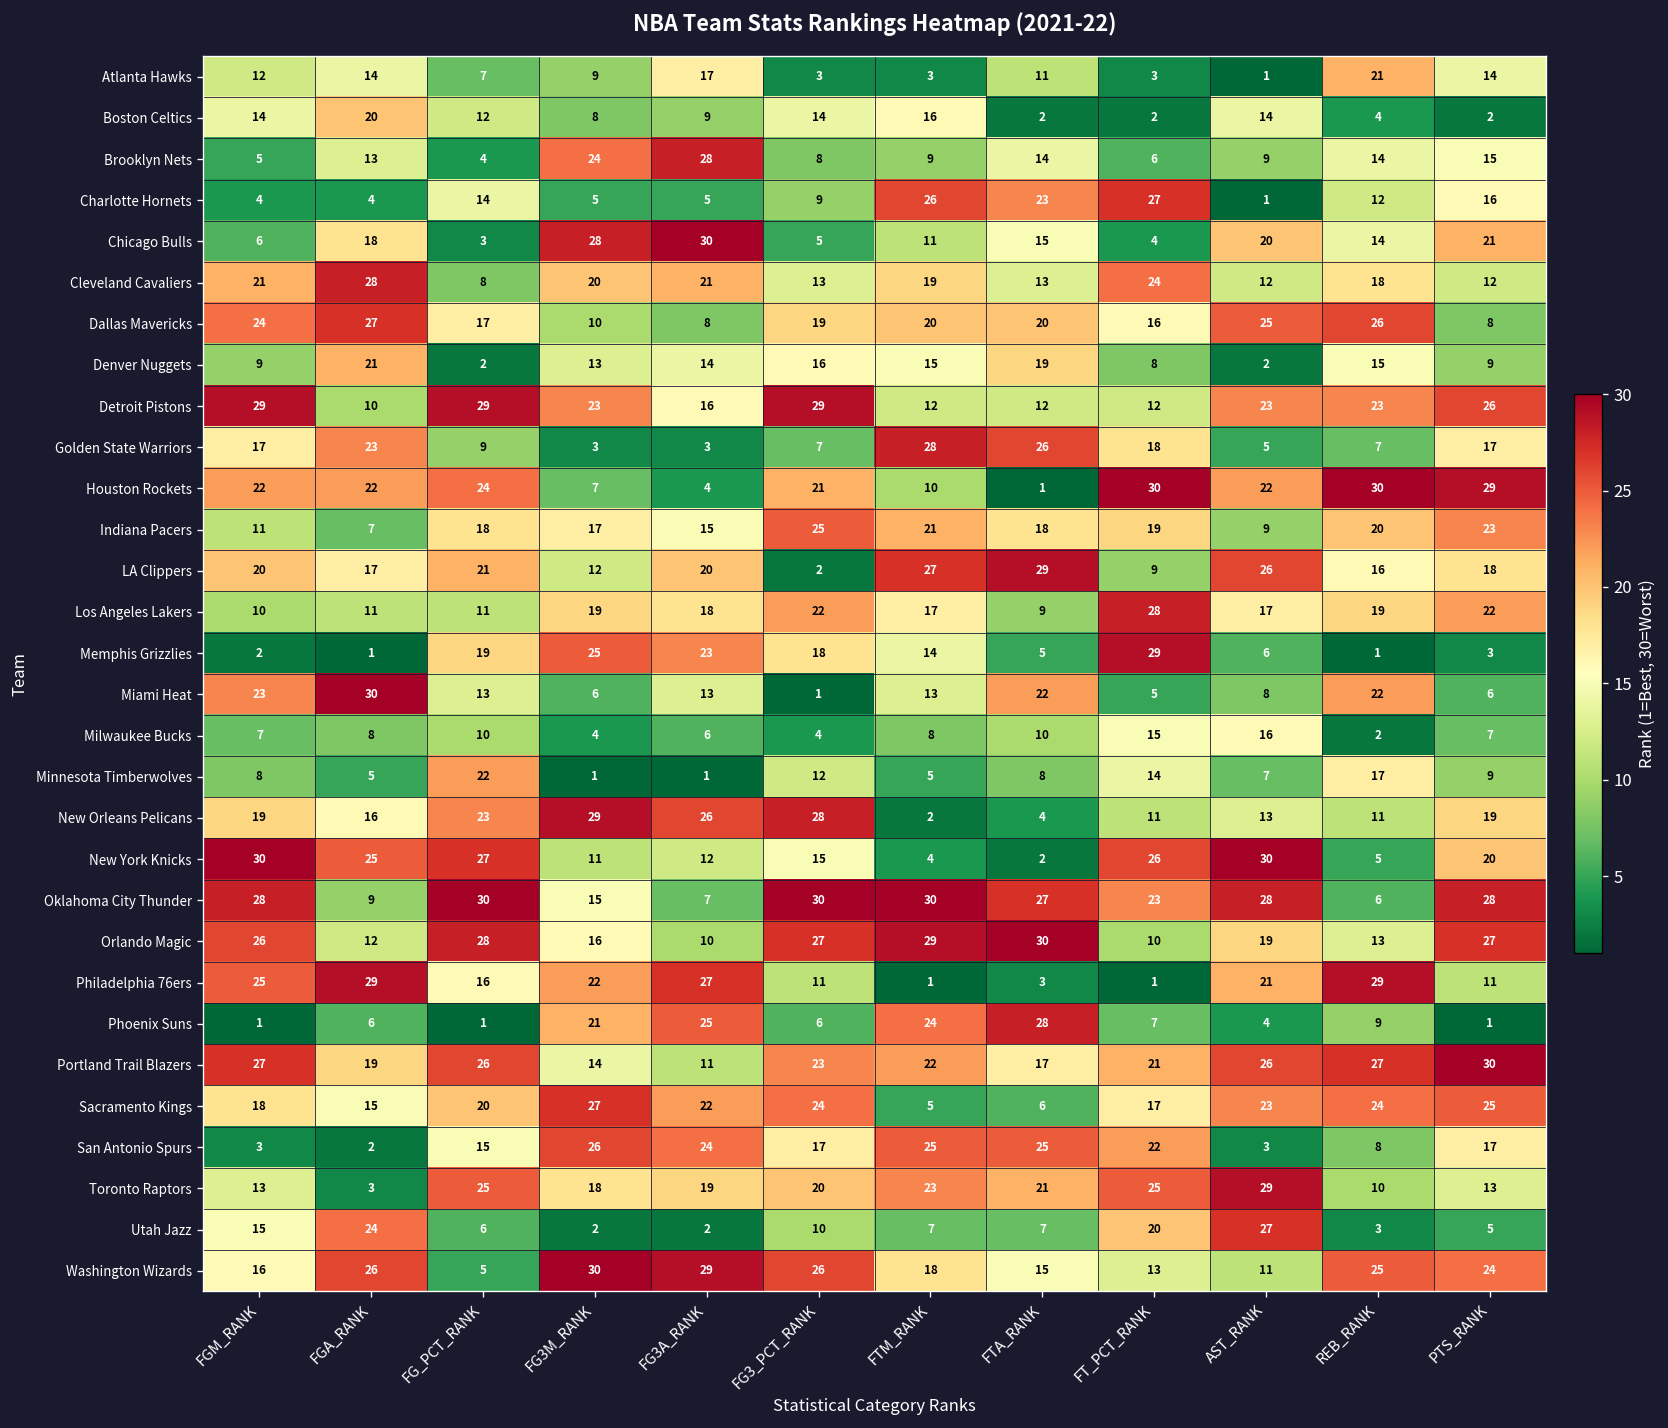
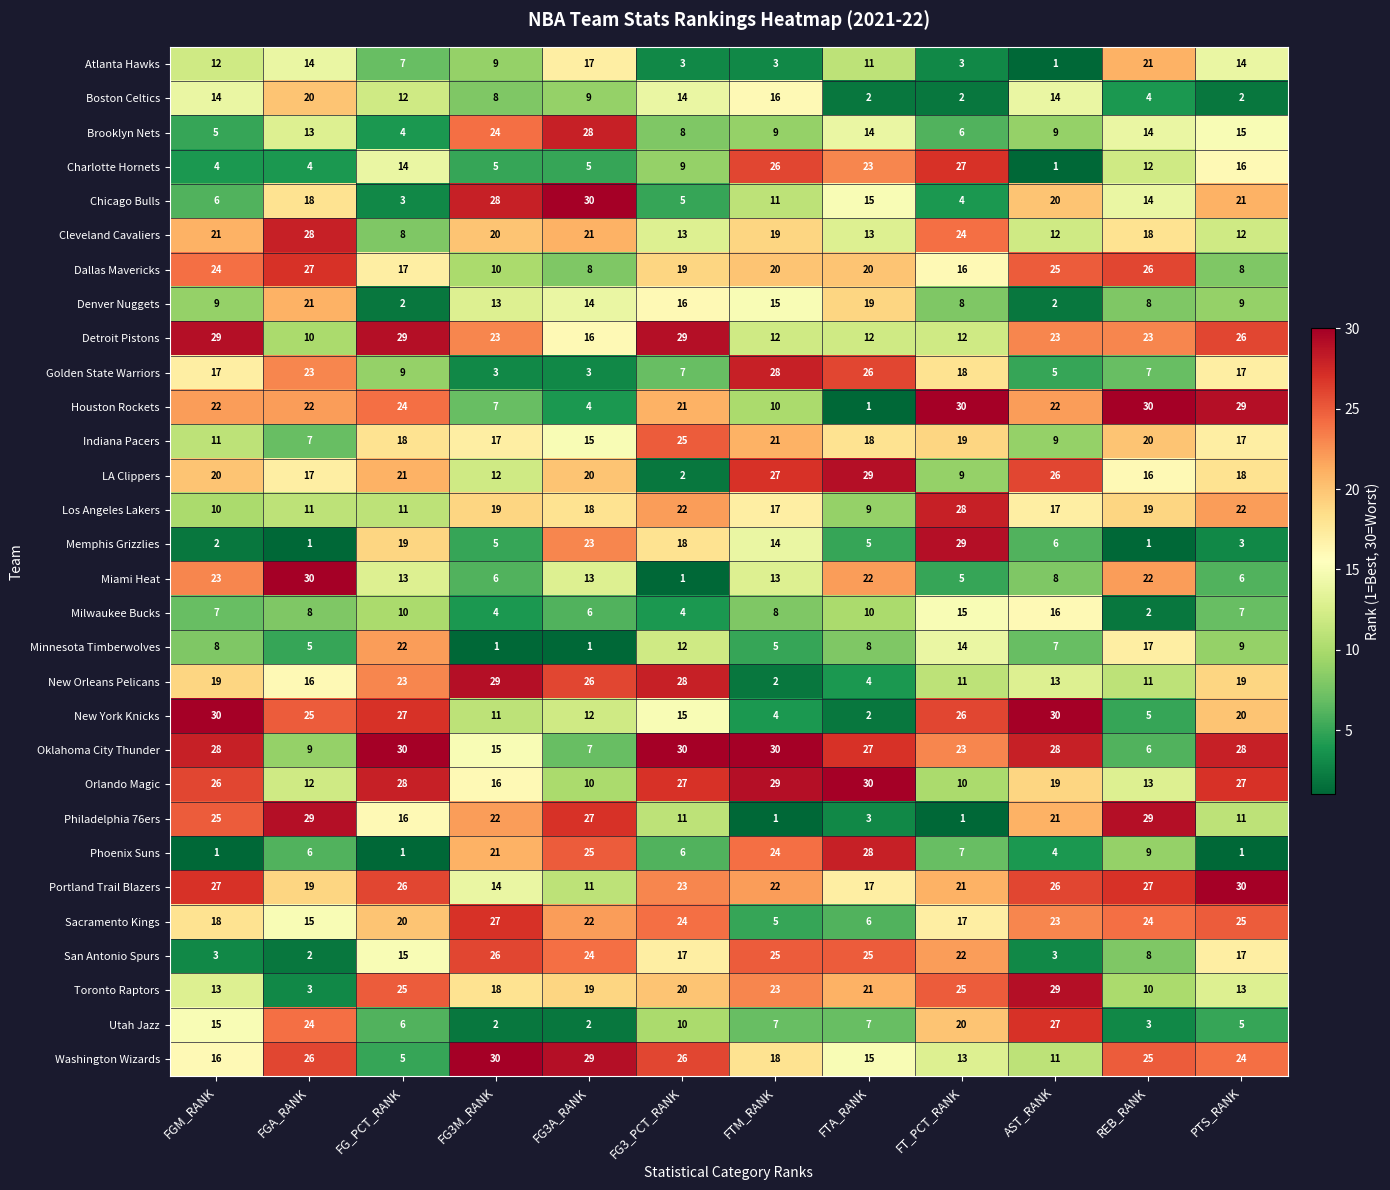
  {
    "Denver Nuggets": {
      "FGM_RANK": 9,
      "FGA_RANK": 21,
      "FG_PCT_RANK": 2,
      "FG3M_RANK": 13,
      "FG3A_RANK": 14,
      "FG3_PCT_RANK": 16,
      "FTM_RANK": 15,
      "FTA_RANK": 19,
      "FT_PCT_RANK": 8,
      "AST_RANK": 2,
-     "REB_RANK": 15,
+     "REB_RANK": 8,
      "PTS_RANK": 9
    },
    "Indiana Pacers": {
      "FGM_RANK": 11,
      "FGA_RANK": 7,
      "FG_PCT_RANK": 18,
      "FG3M_RANK": 17,
      "FG3A_RANK": 15,
      "FG3_PCT_RANK": 25,
      "FTM_RANK": 21,
      "FTA_RANK": 18,
      "FT_PCT_RANK": 19,
      "AST_RANK": 9,
      "REB_RANK": 20,
-     "PTS_RANK": 23
+     "PTS_RANK": 17
    },
    "Memphis Grizzlies": {
      "FGM_RANK": 2,
      "FGA_RANK": 1,
      "FG_PCT_RANK": 19,
-     "FG3M_RANK": 25,
+     "FG3M_RANK": 5,
      "FG3A_RANK": 23,
      "FG3_PCT_RANK": 18,
      "FTM_RANK": 14,
      "FTA_RANK": 5,
      "FT_PCT_RANK": 29,
      "AST_RANK": 6,
      "REB_RANK": 1,
      "PTS_RANK": 3
    }
  }
